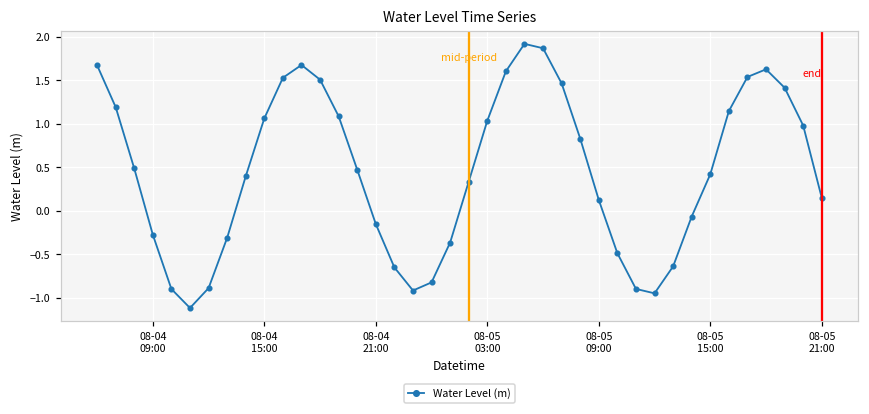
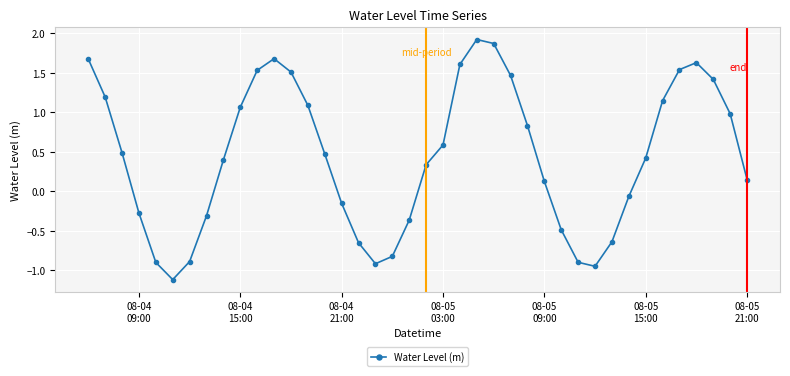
  {
    "08-04 09:00": -0.3,
    "08-04 15:00": 1.1,
    "08-04 21:00": -0.2,
-   "08-05 03:00": 1.0,
+   "08-05 03:00": 0.6,
    "08-05 09:00": 0.1,
    "08-05 15:00": 0.4,
    "08-05 21:00": 0.1
  }
